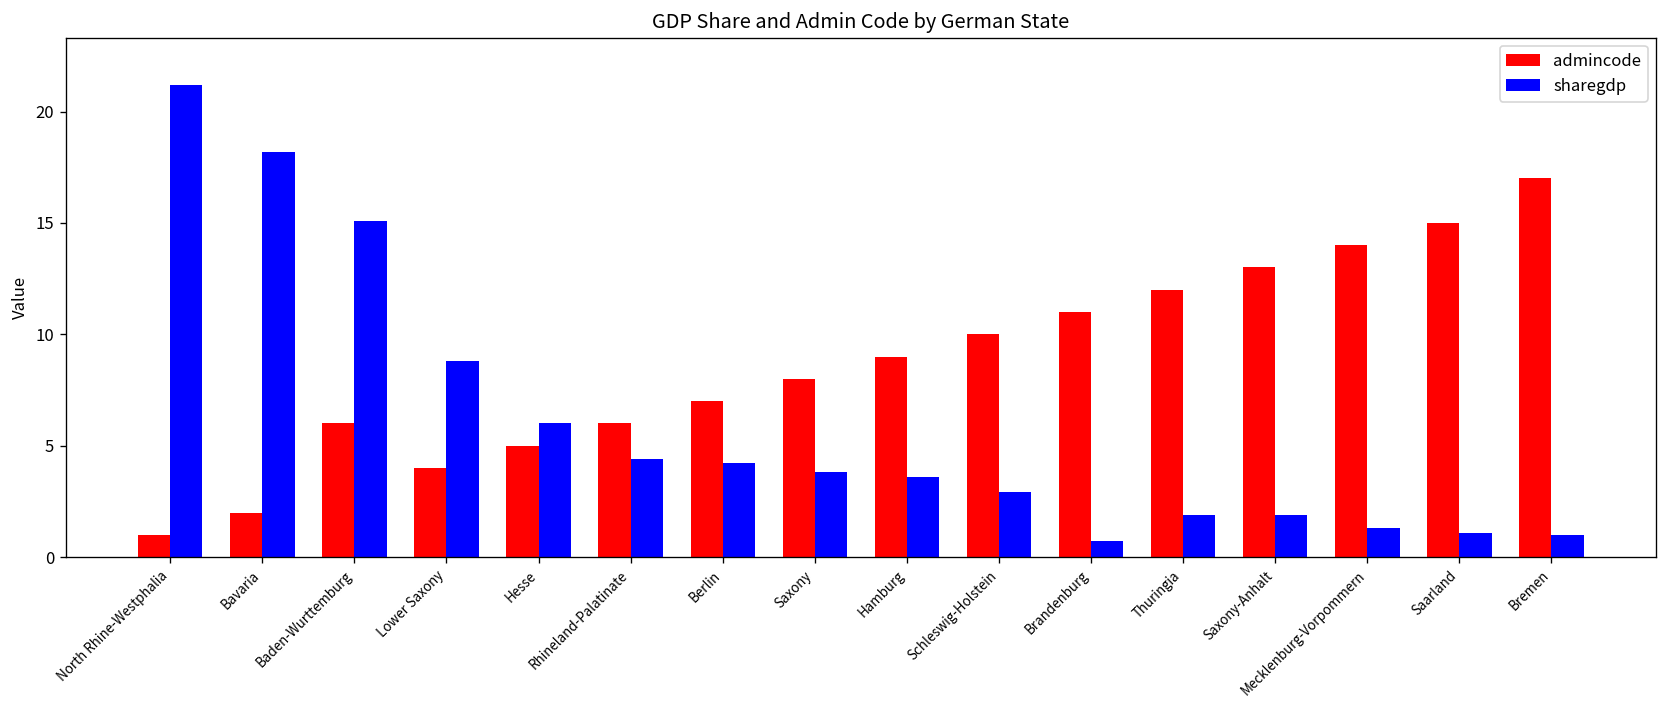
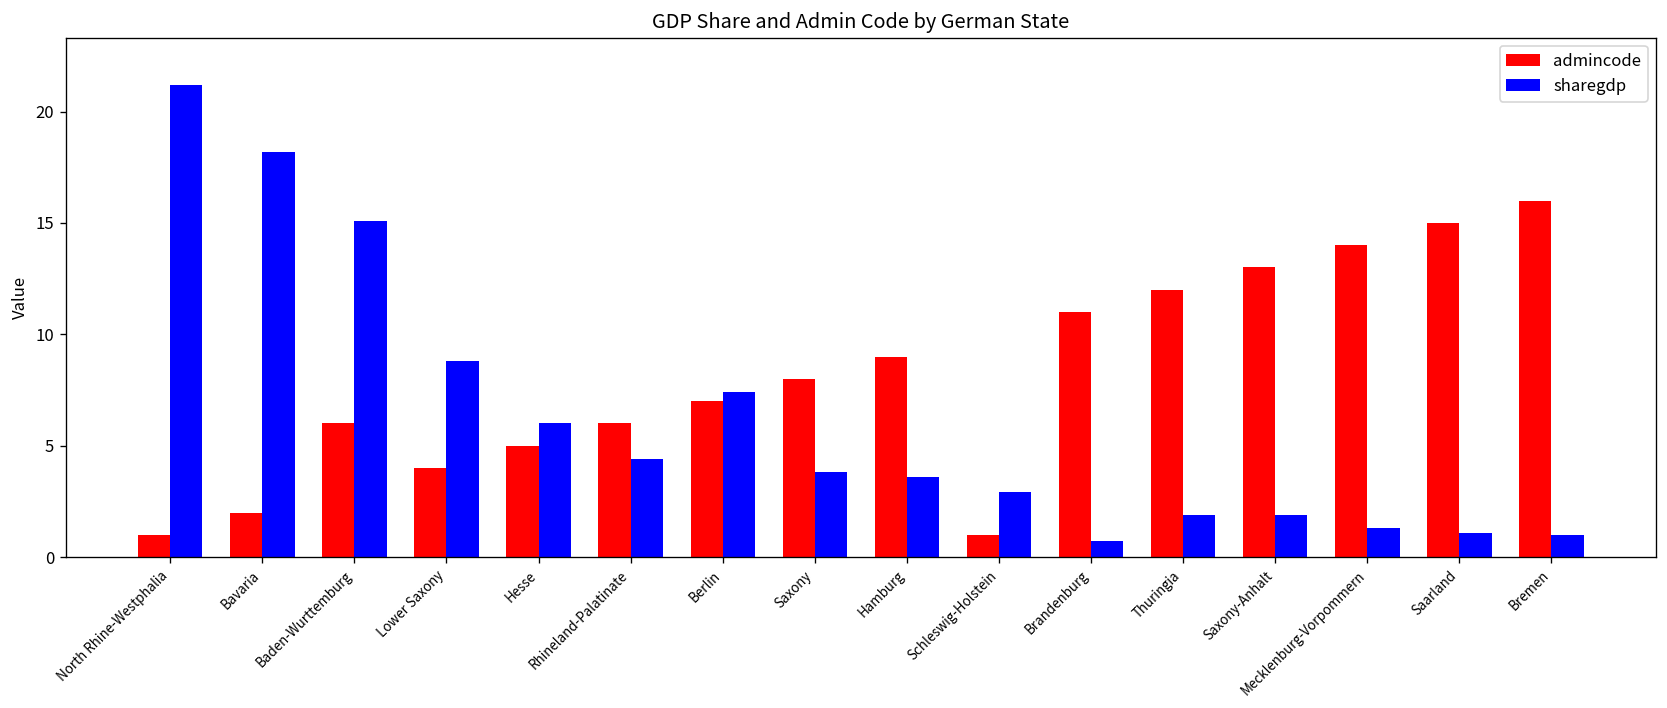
  {
    "admincode": {
      "North Rhine-Westphalia": 1,
      "Bavaria": 2,
      "Baden-Wurttemburg": 6,
      "Lower Saxony": 4,
      "Hesse": 5,
      "Rhineland-Palatinate": 6,
      "Berlin": 7,
      "Saxony": 8,
      "Hamburg": 9,
-     "Schleswig-Holstein": 10,
+     "Schleswig-Holstein": 1,
      "Brandenburg": 11,
      "Thuringia": 12,
      "Saxony-Anhalt": 13,
      "Mecklenburg-Vorpommern": 14,
      "Saarland": 15,
-     "Bremen": 17
+     "Bremen": 16
    },
    "sharegdp": {
      "North Rhine-Westphalia": 21.2,
      "Bavaria": 18.2,
      "Baden-Wurttemburg": 15.1,
      "Lower Saxony": 8.8,
      "Hesse": 6.0,
      "Rhineland-Palatinate": 4.4,
-     "Berlin": 4.2,
+     "Berlin": 7.4,
      "Saxony": 3.8,
      "Hamburg": 3.6,
      "Schleswig-Holstein": 2.9,
      "Brandenburg": 0.7,
      "Thuringia": 1.9,
      "Saxony-Anhalt": 1.9,
      "Mecklenburg-Vorpommern": 1.3,
      "Saarland": 1.1,
      "Bremen": 1.0
    }
  }
